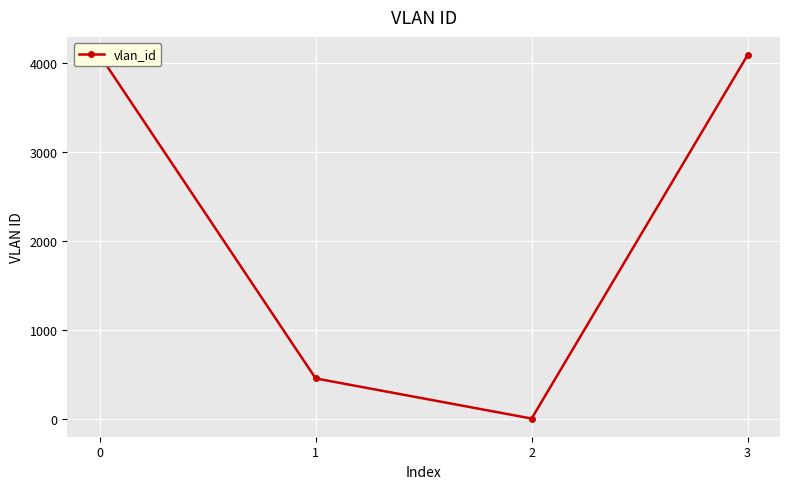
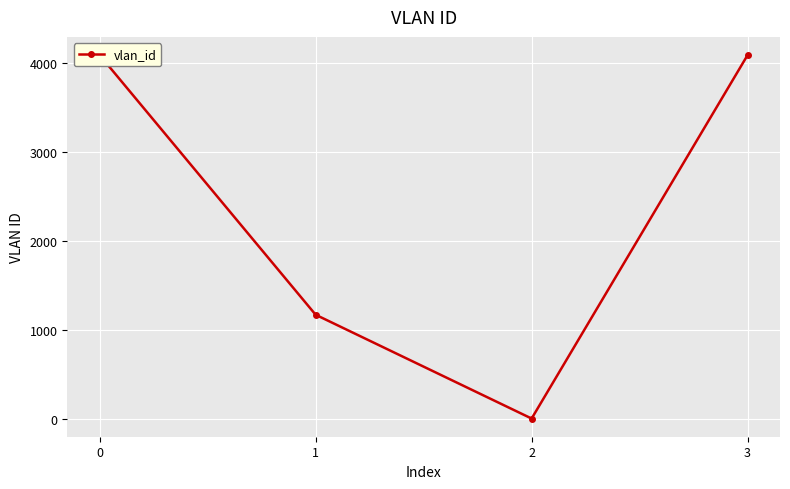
  {
-   "1": 500,
+   "1": 1200,
    "2": 0,
    "3": 4100
  }
